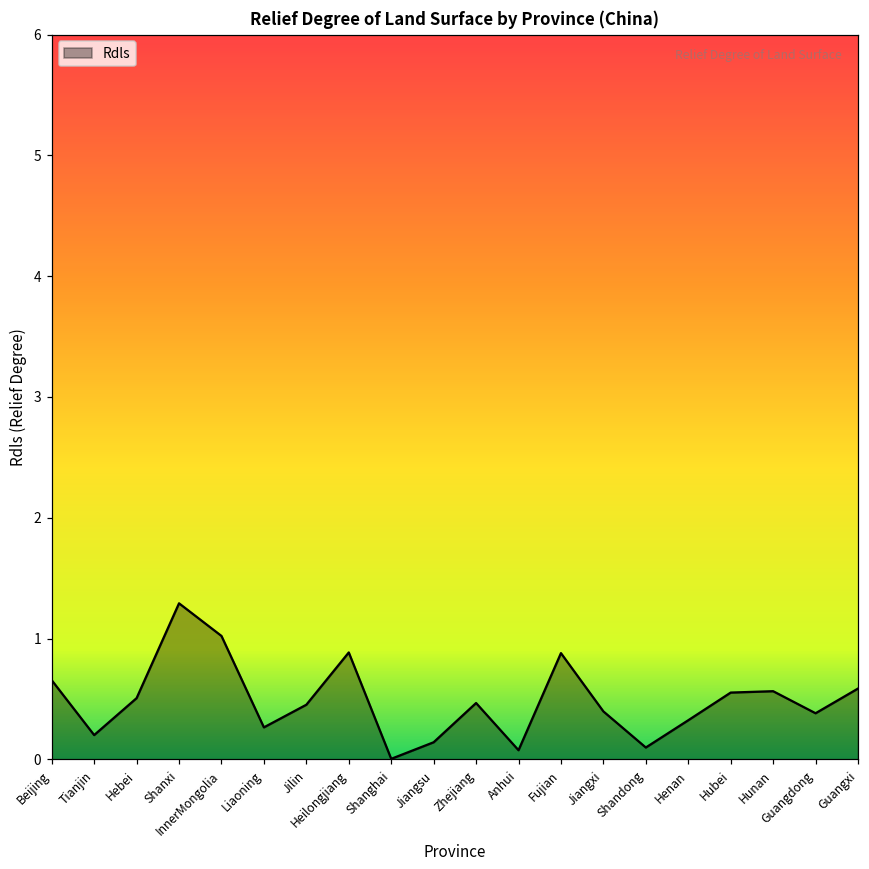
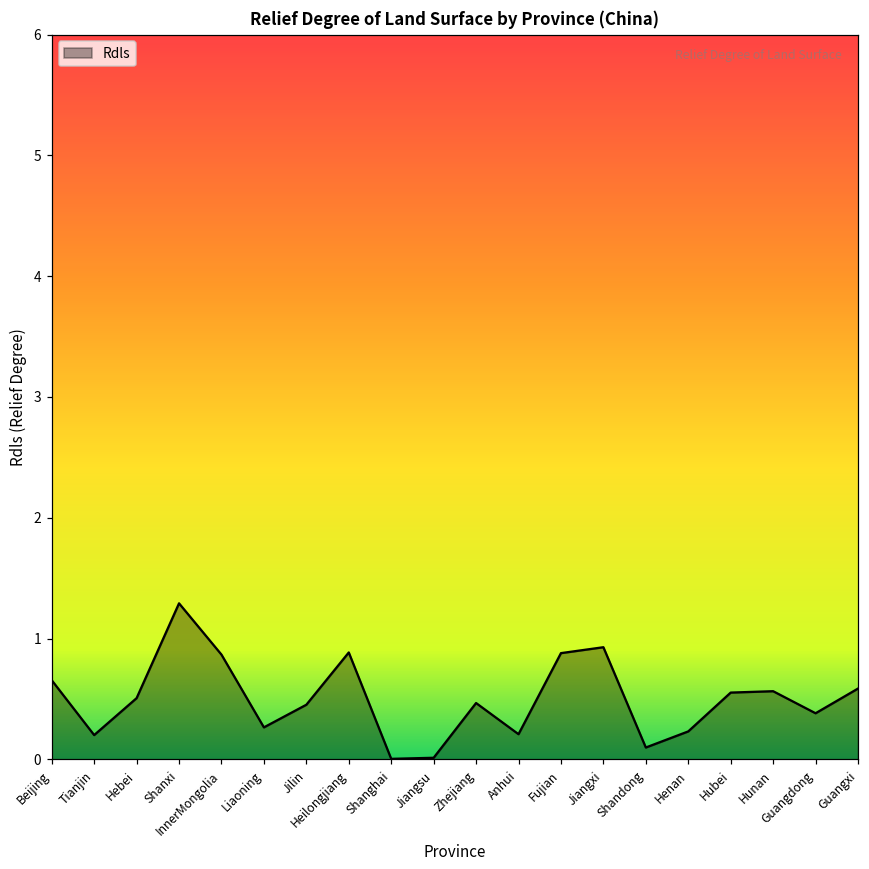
  {
    "Beijing": 0.66,
    "Tianjin": 0.20,
    "Hebei": 0.51,
    "Shanxi": 1.29,
-   "InnerMongolia": 1.02,
+   "InnerMongolia": 0.87,
    "Liaoning": 0.26,
    "Jilin": 0.45,
    "Heilongjiang": 0.89,
    "Shanghai": 0.00,
-   "Jiangsu": 0.14,
+   "Jiangsu": 0.01,
    "Zhejiang": 0.47,
-   "Anhui": 0.08,
+   "Anhui": 0.21,
    "Fujian": 0.88,
-   "Jiangxi": 0.40,
+   "Jiangxi": 0.93,
    "Shandong": 0.10,
-   "Henan": 0.32,
+   "Henan": 0.23,
    "Hubei": 0.55,
    "Hunan": 0.56,
    "Guangdong": 0.38,
    "Guangxi": 0.59
  }
